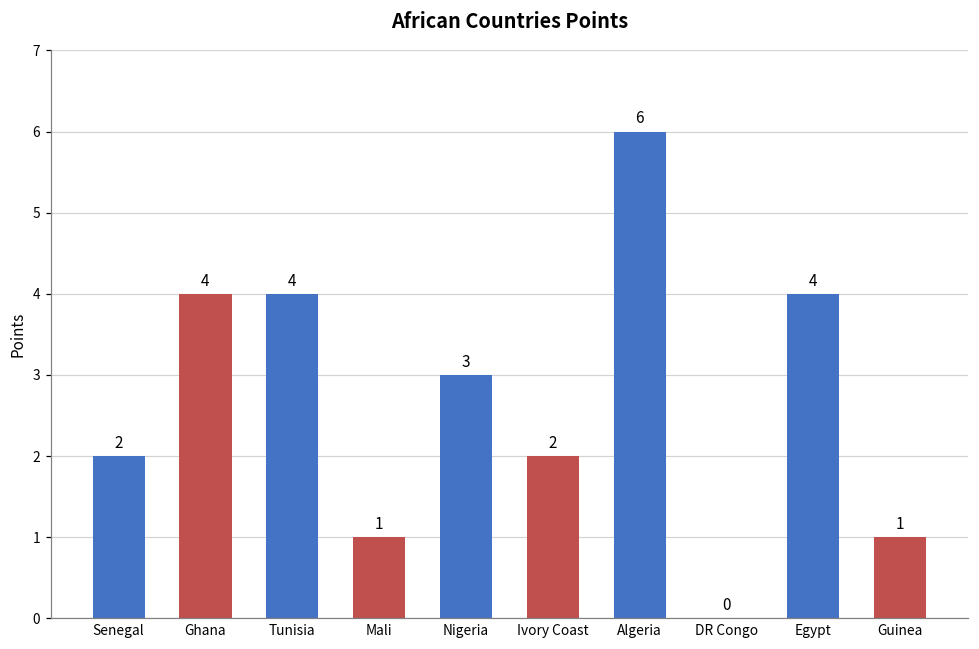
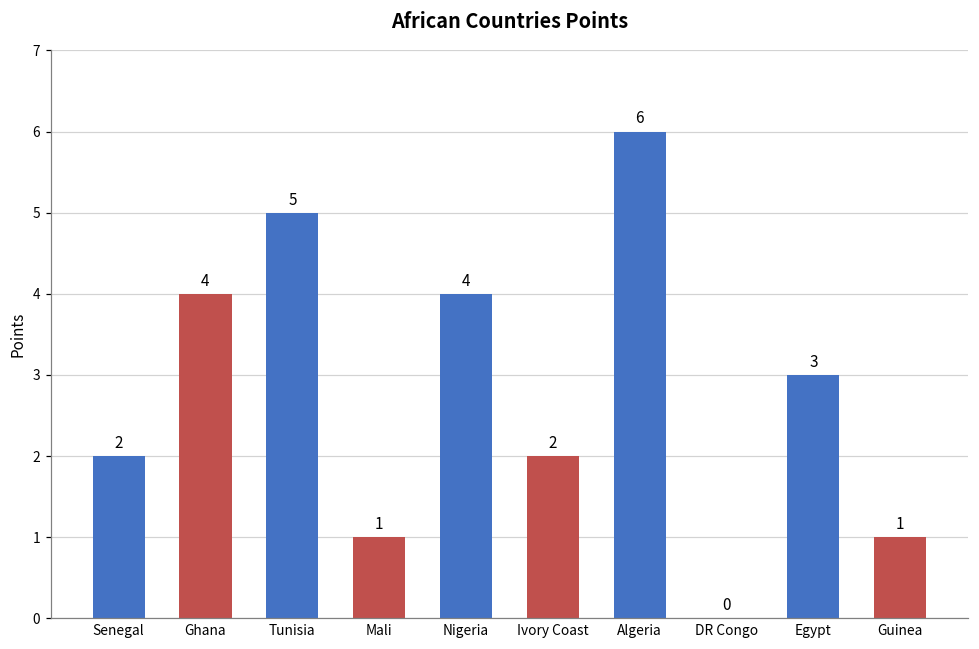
  {
    "Senegal": 2,
    "Ghana": 4,
-   "Tunisia": 4,
+   "Tunisia": 5,
    "Mali": 1,
-   "Nigeria": 3,
+   "Nigeria": 4,
    "Ivory Coast": 2,
    "Algeria": 6,
    "DR Congo": 0,
-   "Egypt": 4,
+   "Egypt": 3,
    "Guinea": 1
  }
